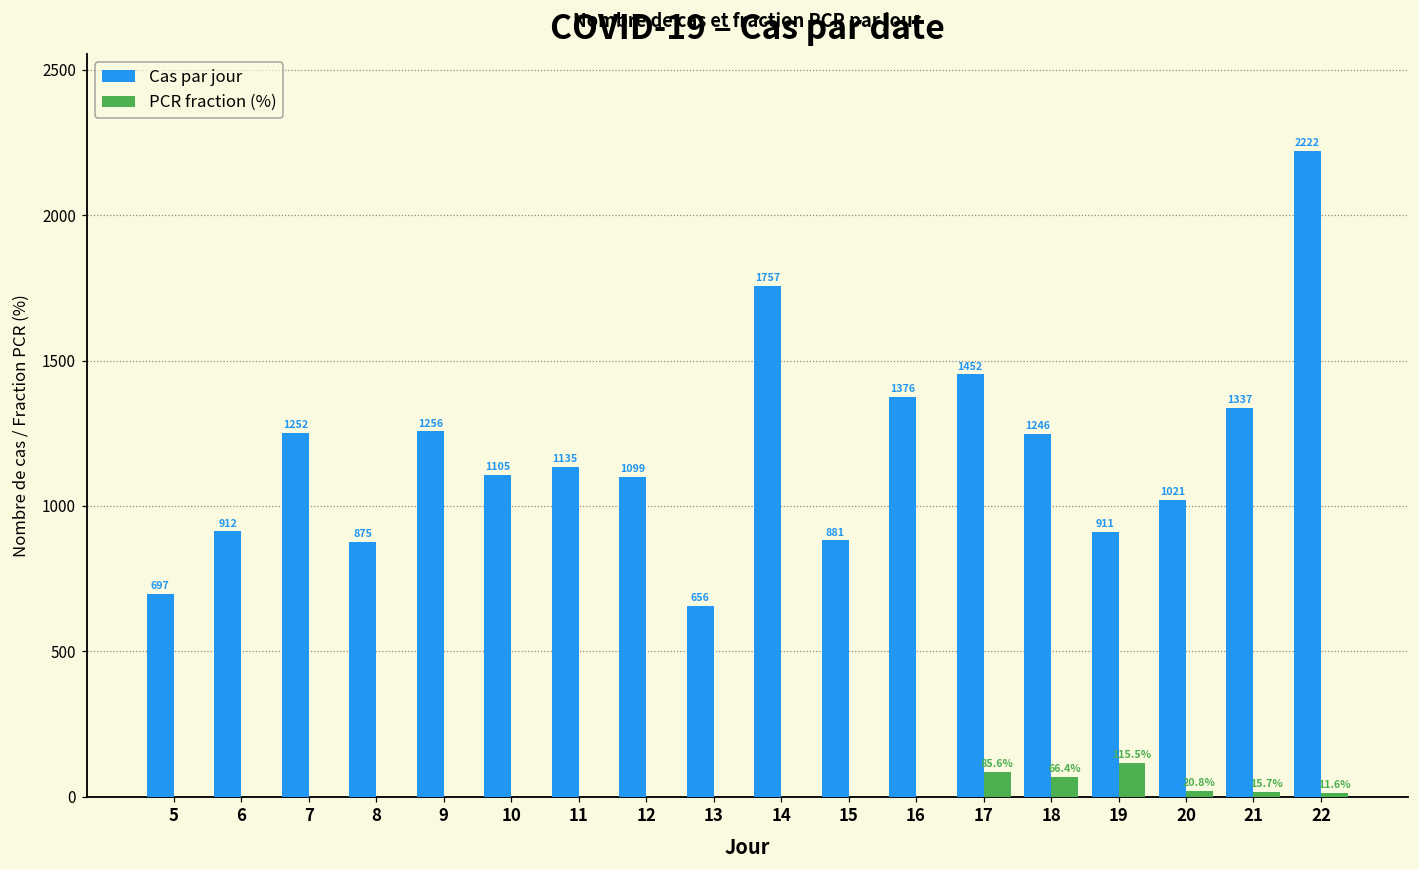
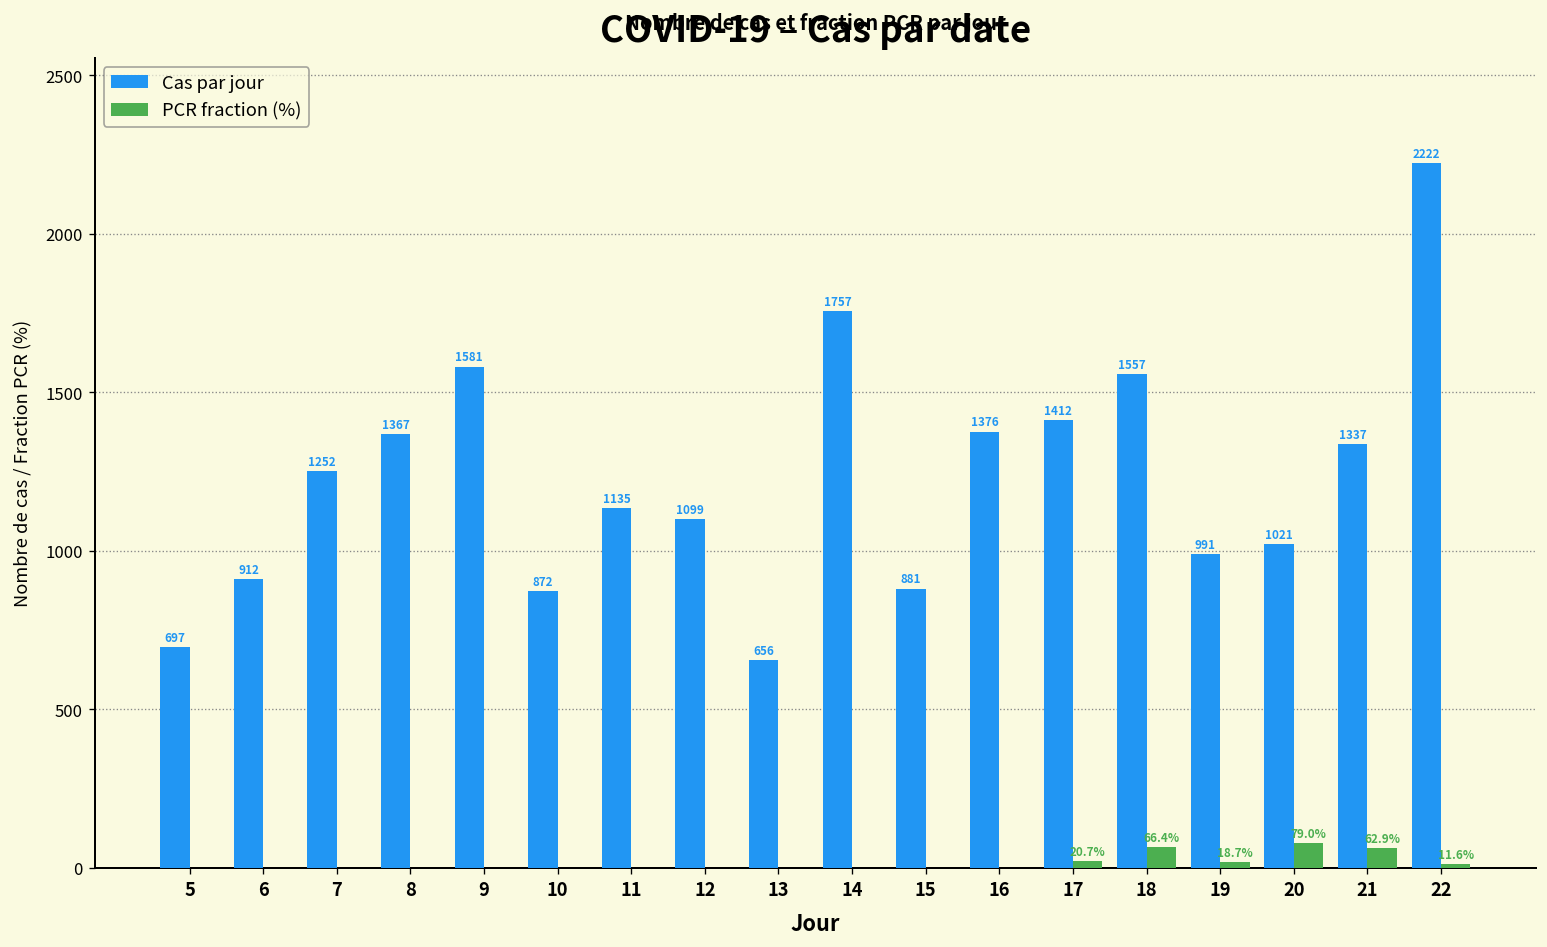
  {
    "Cas par jour": {
      "5": "697",
      "6": "912",
      "7": "1252",
-     "8": "875",
-     "9": "1256",
-     "10": "1105",
+     "8": "1367",
+     "9": "1581",
+     "10": "872",
      "11": "1135",
      "12": "1099",
      "13": "656",
      "14": "1757",
      "15": "881",
      "16": "1376",
-     "17": "1452",
-     "18": "1246",
-     "19": "911",
+     "17": "1412",
+     "18": "1557",
+     "19": "991",
      "20": "1021",
      "21": "1337",
      "22": "2222"
    },
    "PCR fraction (%)": {
-     "17": "85.6%",
+     "17": "20.7%",
      "18": "66.4%",
-     "19": "115.5%",
-     "20": "20.8%",
-     "21": "15.7%",
+     "19": "18.7%",
+     "20": "79.0%",
+     "21": "62.9%",
      "22": "11.6%"
    }
  }
